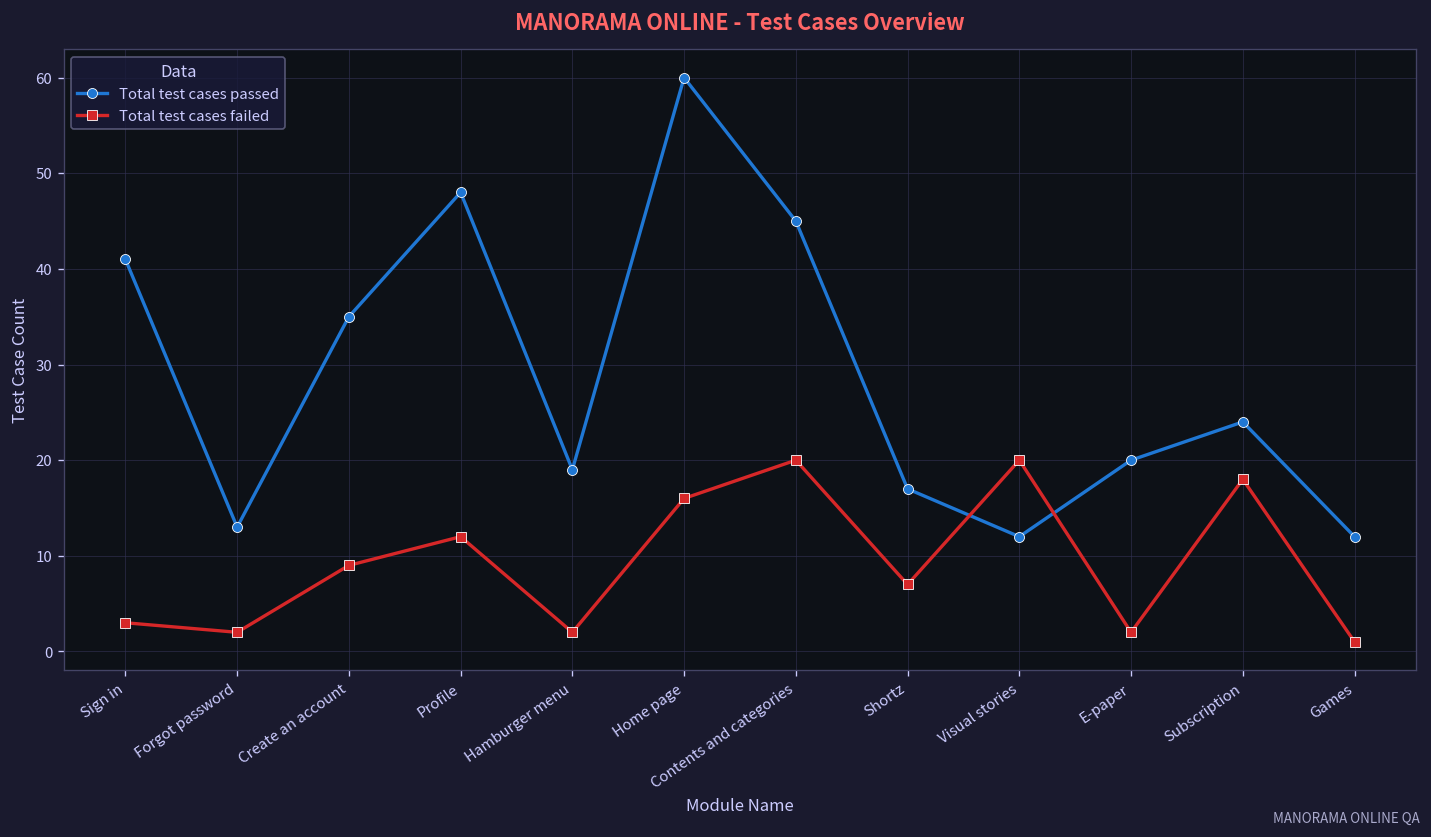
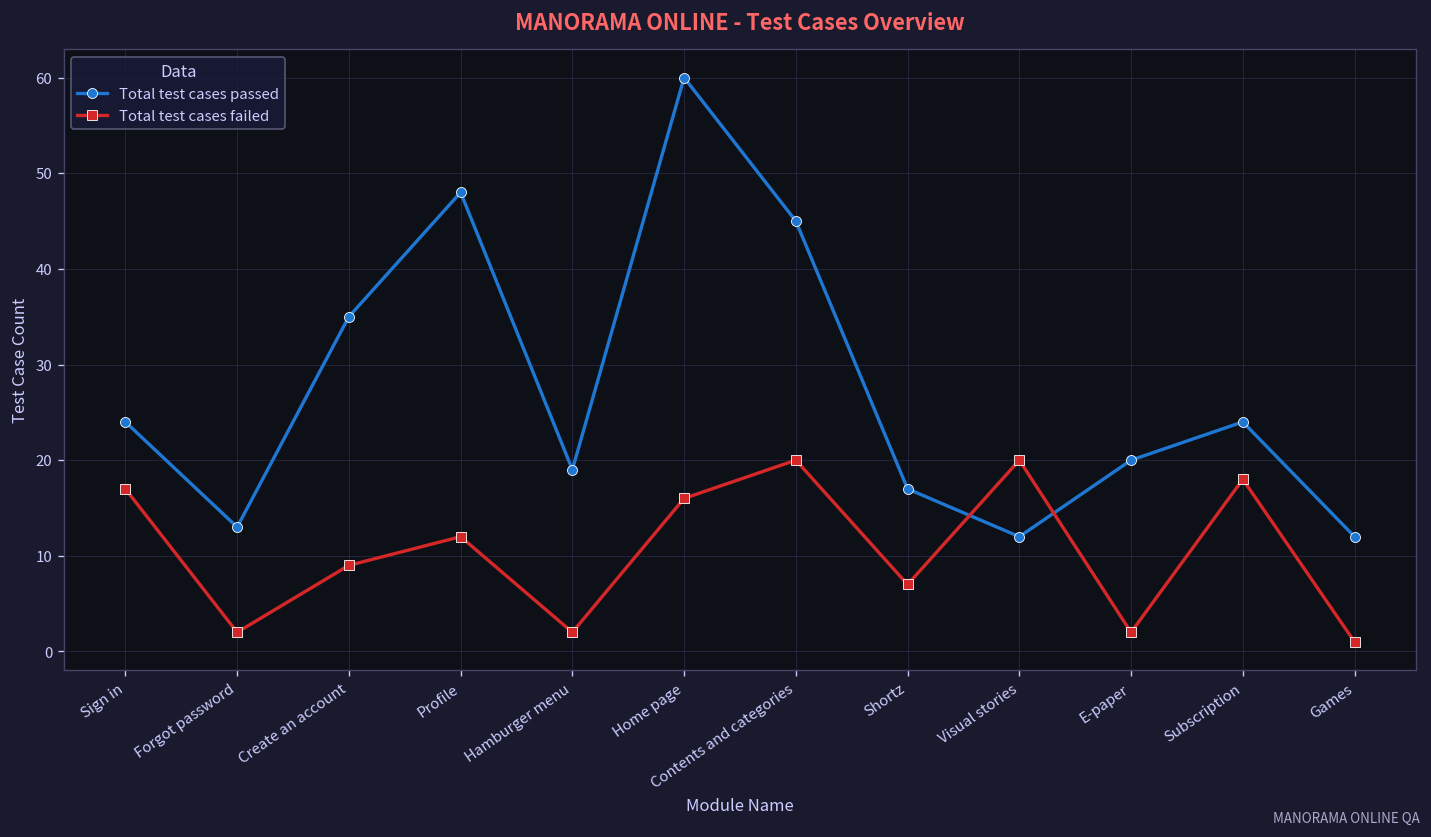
  {
    "Total test cases passed": {
-     "Sign in": 41,
+     "Sign in": 24,
      "Forgot password": 13,
      "Create an account": 35,
      "Profile": 48,
      "Hamburger menu": 19,
      "Home page": 60,
      "Contents and categories": 45,
      "Shortz": 17,
      "Visual stories": 12,
      "E-paper": 20,
      "Subscription": 24,
      "Games": 12
    },
    "Total test cases failed": {
-     "Sign in": 3,
+     "Sign in": 17,
      "Forgot password": 2,
      "Create an account": 9,
      "Profile": 12,
      "Hamburger menu": 2,
      "Home page": 16,
      "Contents and categories": 20,
      "Shortz": 7,
      "Visual stories": 20,
      "E-paper": 2,
      "Subscription": 18,
      "Games": 1
    }
  }
